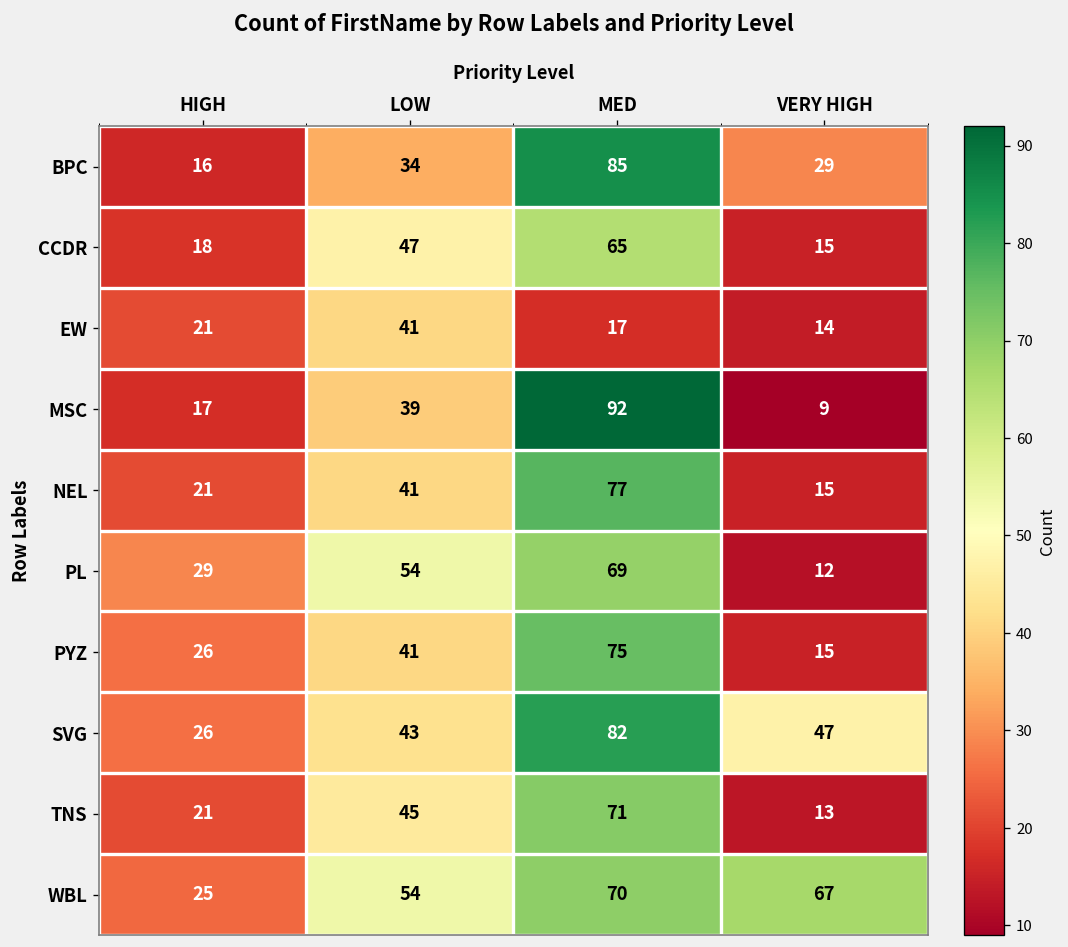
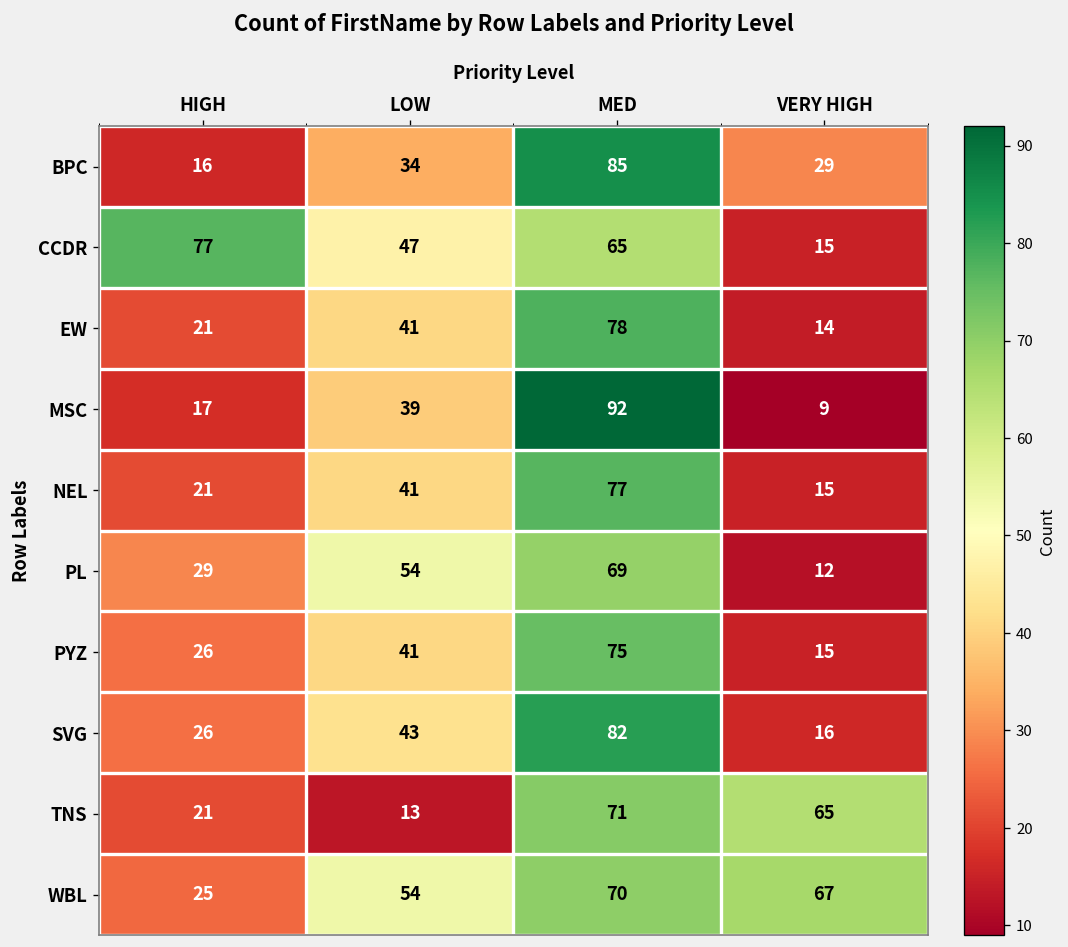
  {
    "BPC": {
      "HIGH": 16,
      "LOW": 34,
      "MED": 85,
      "VERY HIGH": 29
    },
    "CCDR": {
-     "HIGH": 18,
+     "HIGH": 77,
      "LOW": 47,
      "MED": 65,
      "VERY HIGH": 15
    },
    "EW": {
      "HIGH": 21,
      "LOW": 41,
-     "MED": 17,
+     "MED": 78,
      "VERY HIGH": 14
    },
    "MSC": {
      "HIGH": 17,
      "LOW": 39,
      "MED": 92,
      "VERY HIGH": 9
    },
    "NEL": {
      "HIGH": 21,
      "LOW": 41,
      "MED": 77,
      "VERY HIGH": 15
    },
    "PL": {
      "HIGH": 29,
      "LOW": 54,
      "MED": 69,
      "VERY HIGH": 12
    },
    "PYZ": {
      "HIGH": 26,
      "LOW": 41,
      "MED": 75,
      "VERY HIGH": 15
    },
    "SVG": {
      "HIGH": 26,
      "LOW": 43,
      "MED": 82,
-     "VERY HIGH": 47
+     "VERY HIGH": 16
    },
    "TNS": {
      "HIGH": 21,
-     "LOW": 45,
+     "LOW": 13,
      "MED": 71,
-     "VERY HIGH": 13
+     "VERY HIGH": 65
    },
    "WBL": {
      "HIGH": 25,
      "LOW": 54,
      "MED": 70,
      "VERY HIGH": 67
    }
  }
